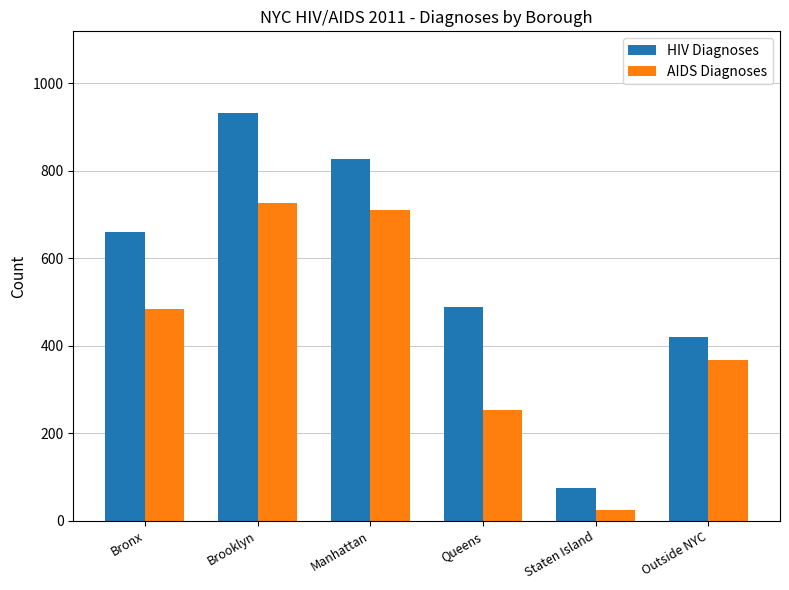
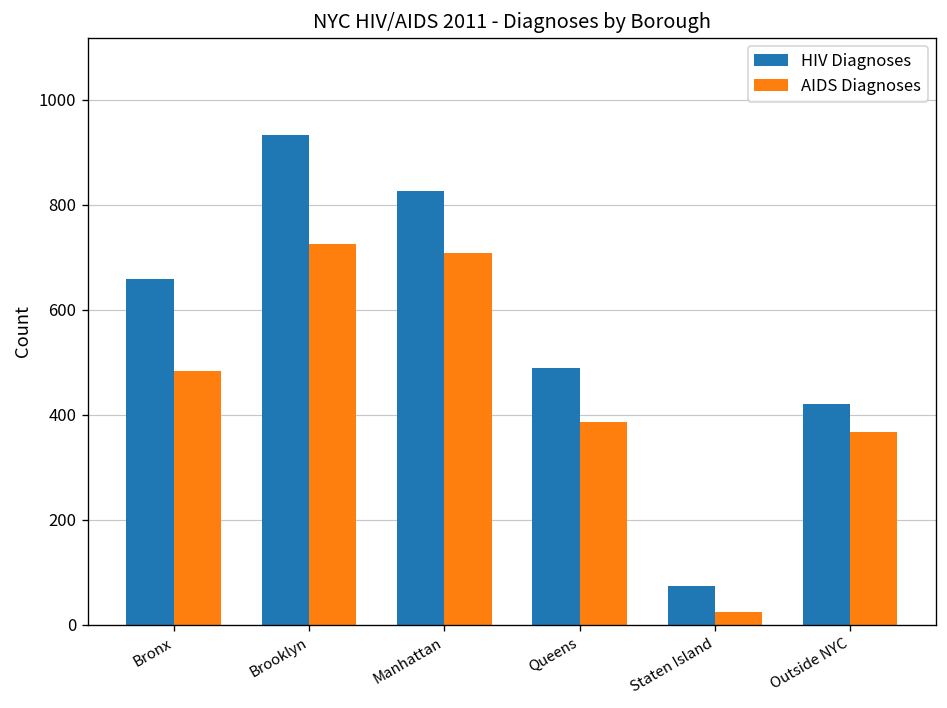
  {
    "HIV Diagnoses": {
      "Bronx": 660,
      "Brooklyn": 930,
      "Manhattan": 830,
      "Queens": 490,
      "Staten Island": 80,
      "Outside NYC": 420
    },
    "AIDS Diagnoses": {
      "Bronx": 480,
      "Brooklyn": 730,
      "Manhattan": 710,
-     "Queens": 250,
+     "Queens": 390,
      "Staten Island": 20,
      "Outside NYC": 370
    }
  }
